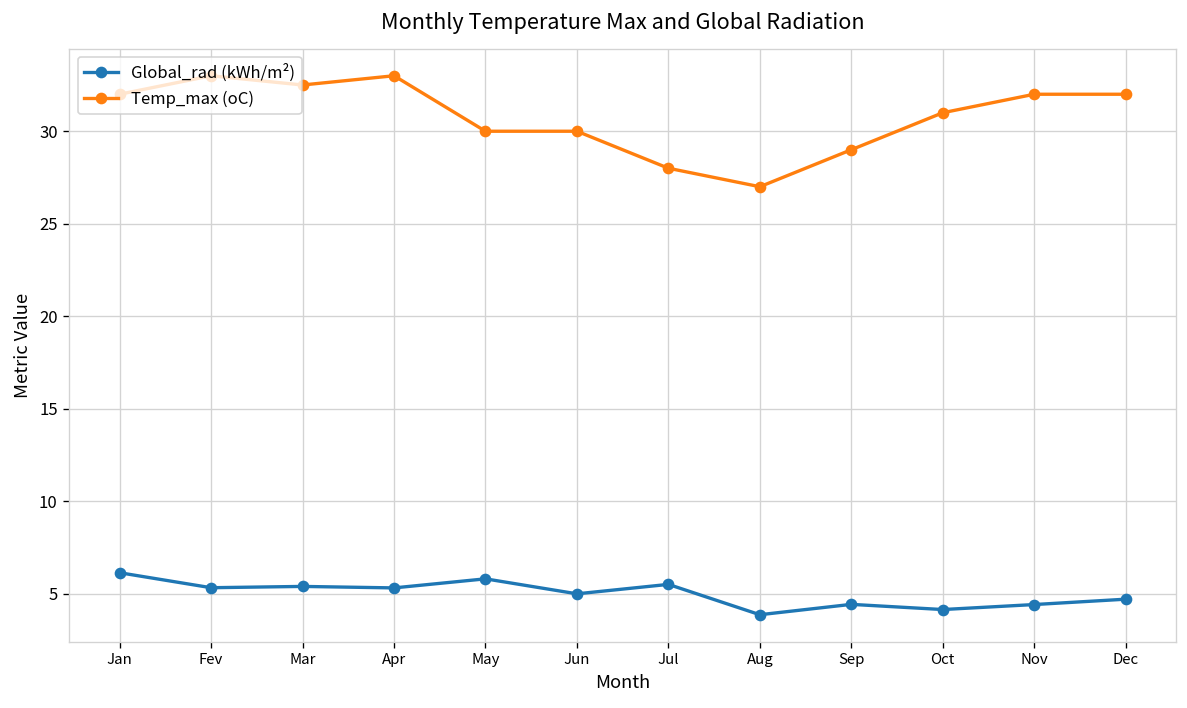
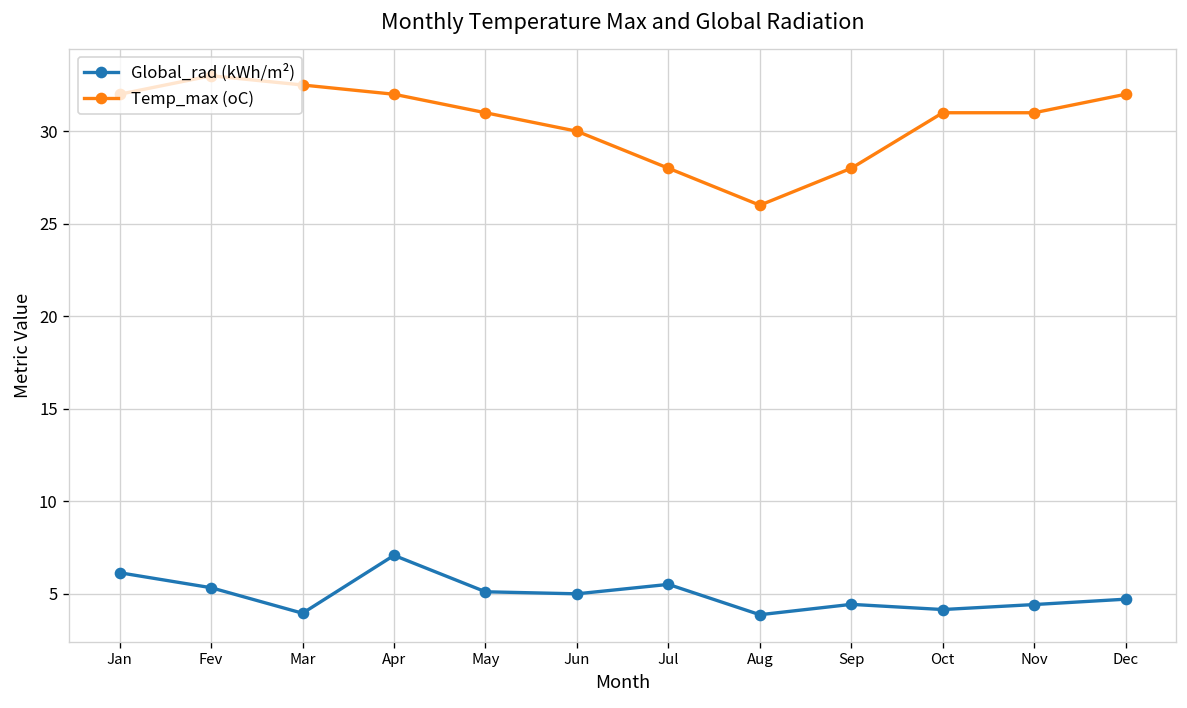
  {
    "Global_rad (kWh/m²)": {
      "Jan": 6.1,
      "Fev": 5.3,
-     "Mar": 5.4,
-     "Apr": 5.3,
-     "May": 5.8,
+     "Mar": 3.9,
+     "Apr": 7.1,
+     "May": 5.1,
      "Jun": 5.0,
      "Jul": 5.5,
      "Aug": 3.9,
      "Sep": 4.4,
      "Oct": 4.1,
      "Nov": 4.4,
      "Dec": 4.7
    },
    "Temp_max (oC)": {
      "Mar": 32.5,
-     "Apr": 33,
-     "May": 30,
+     "Apr": 32,
+     "May": 31,
      "Jun": 30,
      "Jul": 28,
-     "Aug": 27,
-     "Sep": 29,
+     "Aug": 26,
+     "Sep": 28,
      "Oct": 31,
-     "Nov": 32,
+     "Nov": 31,
      "Dec": 32
    }
  }
